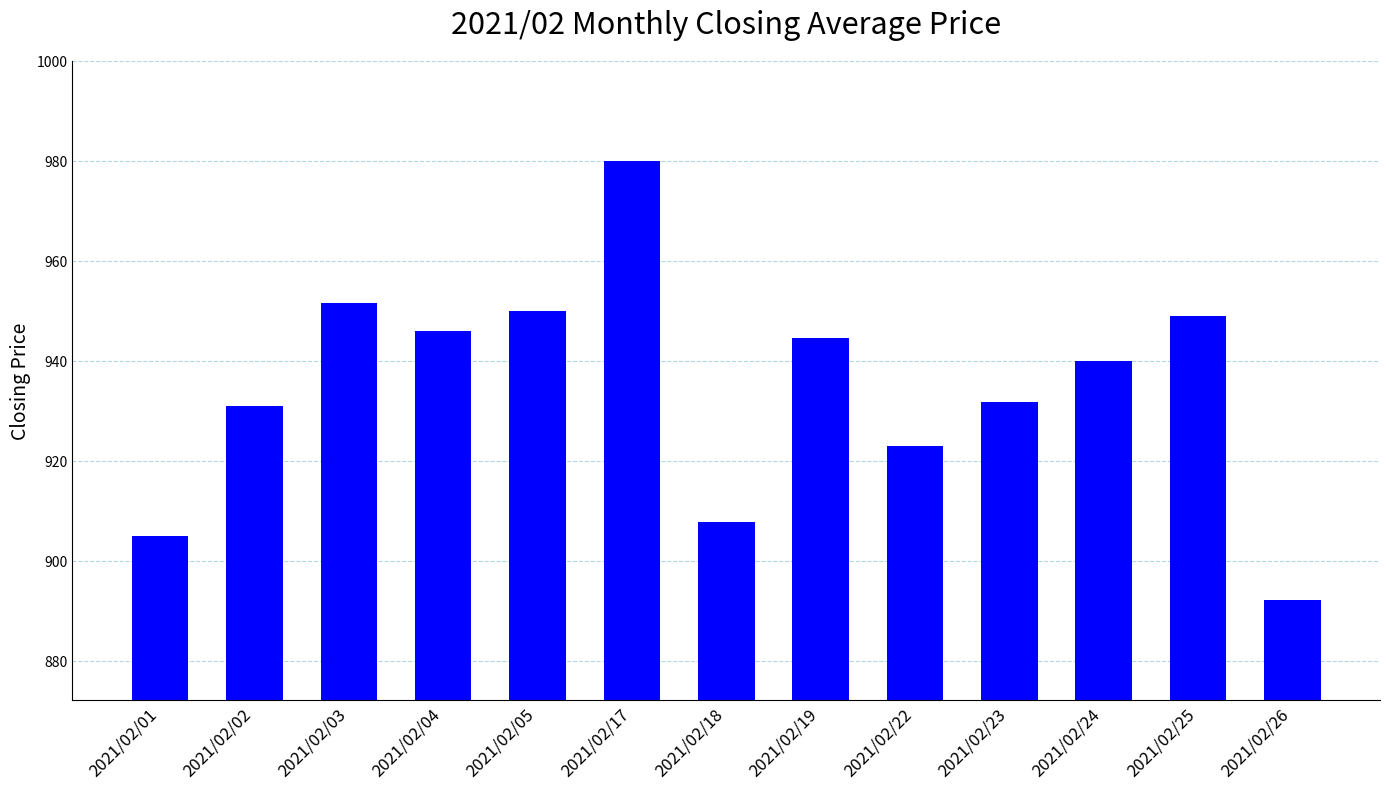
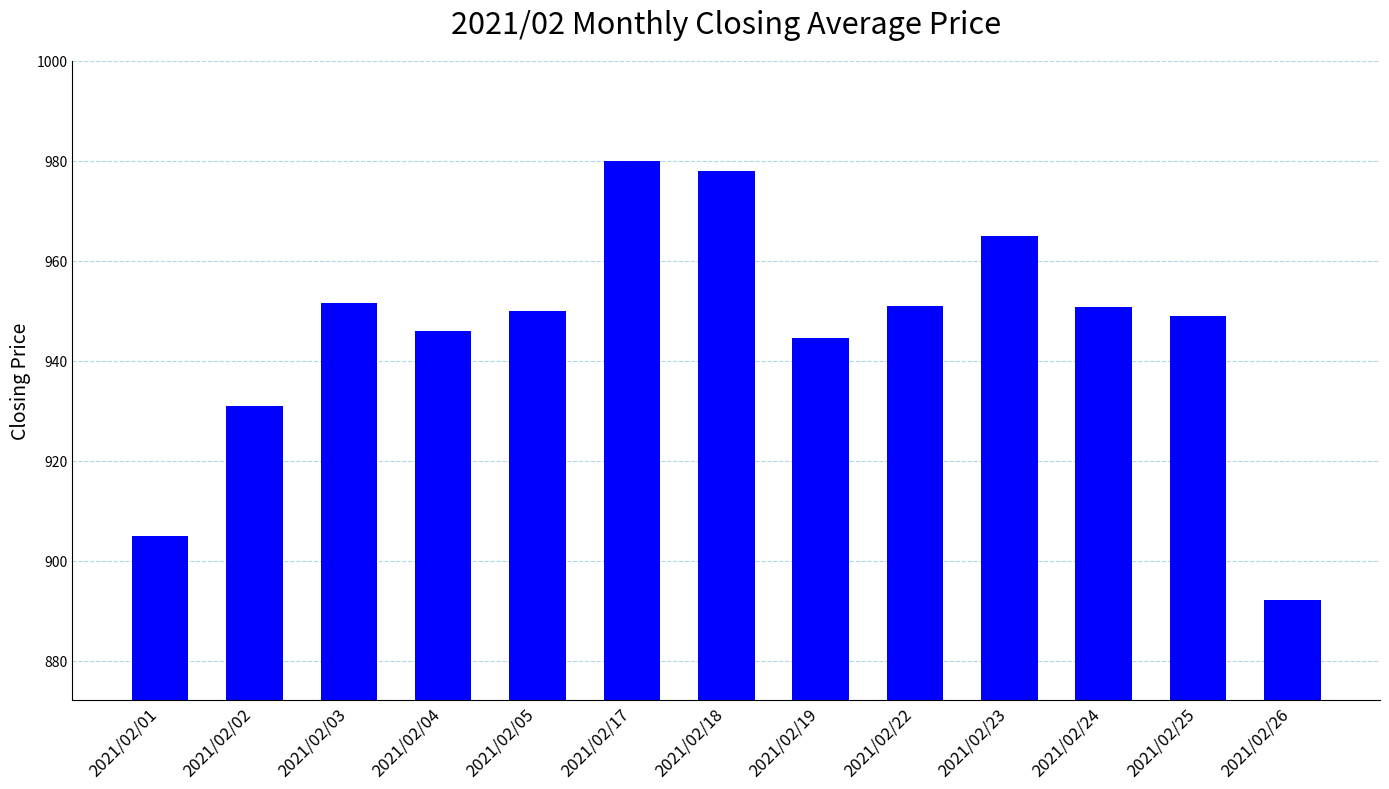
  {
    "2021/02/01": 905,
    "2021/02/02": 931,
    "2021/02/03": 952,
    "2021/02/04": 946,
    "2021/02/05": 950,
    "2021/02/17": 980,
-   "2021/02/18": 908,
+   "2021/02/18": 978,
    "2021/02/19": 945,
-   "2021/02/22": 923,
-   "2021/02/23": 932,
-   "2021/02/24": 940,
+   "2021/02/22": 951,
+   "2021/02/23": 965,
+   "2021/02/24": 951,
    "2021/02/25": 949,
    "2021/02/26": 892
  }
